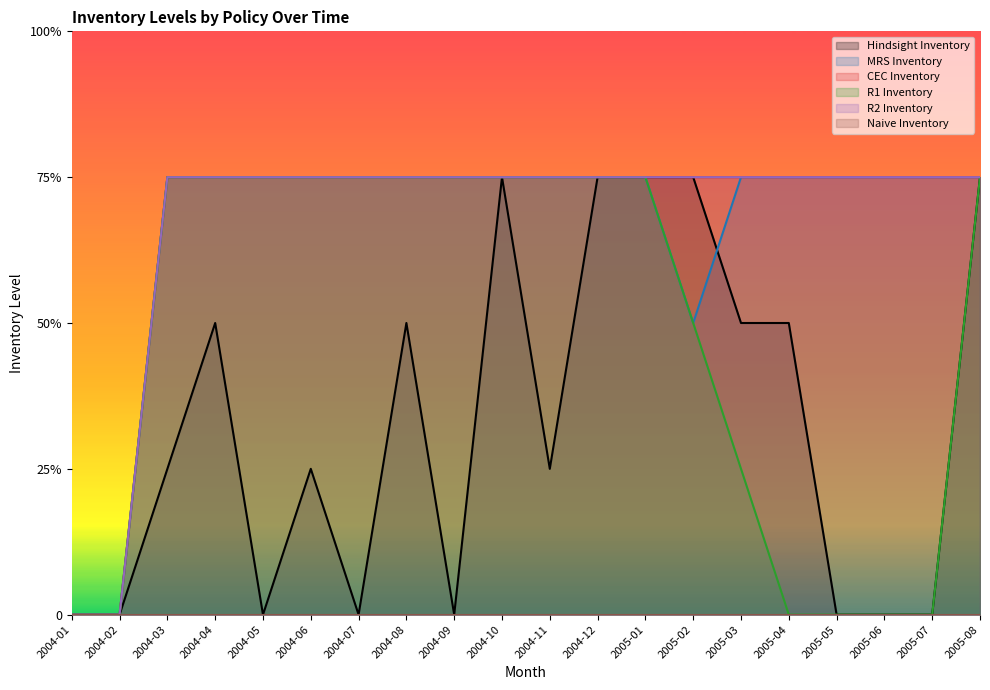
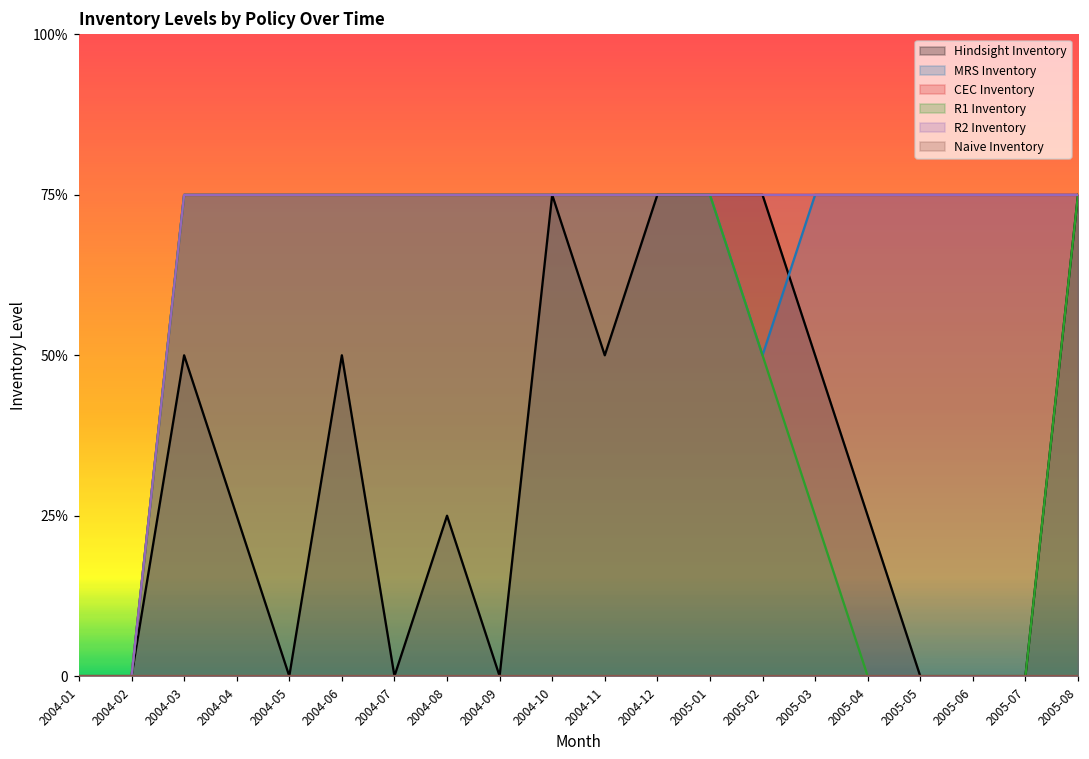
  {
    "Hindsight Inventory": {
-     "2004-03": "25%",
-     "2004-04": "50%",
-     "2004-06": "25%",
-     "2004-08": "50%",
-     "2004-11": "25%",
+     "2004-03": "50%",
+     "2004-04": "25%",
+     "2004-06": "50%",
+     "2004-08": "25%",
+     "2004-11": "50%",
      "2005-03": "50%",
-     "2005-04": "50%"
+     "2005-04": "25%"
    }
  }
